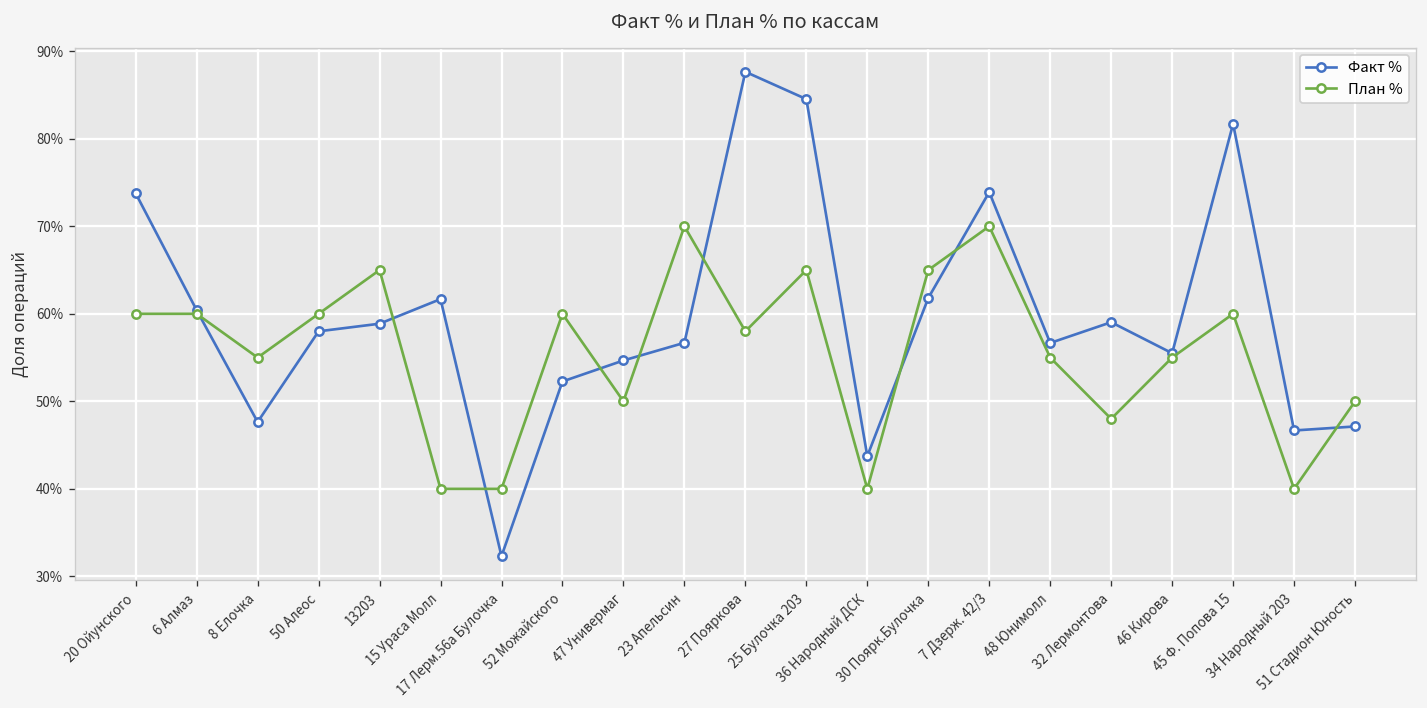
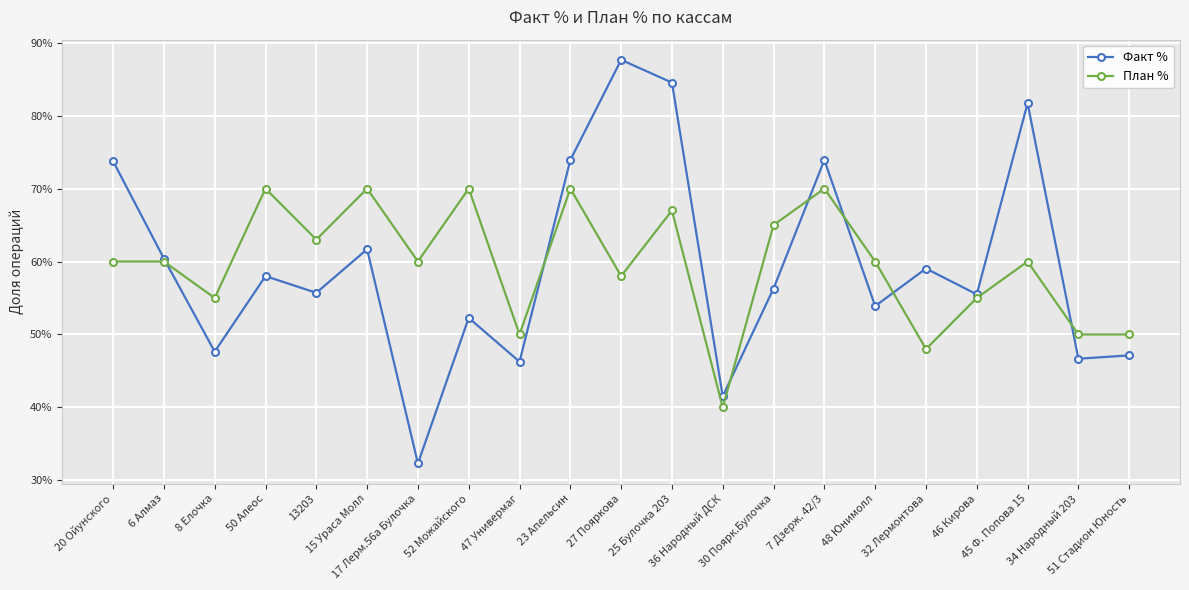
  {
    "Факт %": {
      "20 Ойунского": "74%",
      "6 Алмаз": "60%",
      "8 Елочка": "48%",
      "50 Алеос": "58%",
-     "13203": "59%",
+     "13203": "56%",
      "15 Ураса Молл": "62%",
      "17 Лерм.56а Булочка": "32%",
      "52 Можайского": "52%",
-     "47 Универмаг": "55%",
-     "23 Апельсин": "57%",
+     "47 Универмаг": "46%",
+     "23 Апельсин": "74%",
      "27 Пояркова": "88%",
      "25 Булочка 203": "85%",
-     "36 Народный ДСК": "44%",
-     "30 Поярк.Булочка": "62%",
+     "36 Народный ДСК": "42%",
+     "30 Поярк.Булочка": "56%",
      "7 Дзерж. 42/3": "74%",
-     "48 Юнимолл": "57%",
+     "48 Юнимолл": "54%",
      "32 Лермонтова": "59%",
      "46 Кирова": "56%",
      "45 Ф. Попова 15": "82%",
      "34 Народный 203": "47%",
      "51 Стадион Юность": "47%"
    },
    "План %": {
      "20 Ойунского": "60%",
      "6 Алмаз": "60%",
      "8 Елочка": "55%",
-     "50 Алеос": "60%",
-     "13203": "65%",
-     "15 Ураса Молл": "40%",
-     "17 Лерм.56а Булочка": "40%",
-     "52 Можайского": "60%",
+     "50 Алеос": "70%",
+     "13203": "63%",
+     "15 Ураса Молл": "70%",
+     "17 Лерм.56а Булочка": "60%",
+     "52 Можайского": "70%",
      "47 Универмаг": "50%",
      "23 Апельсин": "70%",
      "27 Пояркова": "58%",
-     "25 Булочка 203": "65%",
+     "25 Булочка 203": "67%",
      "36 Народный ДСК": "40%",
      "30 Поярк.Булочка": "65%",
      "7 Дзерж. 42/3": "70%",
-     "48 Юнимолл": "55%",
+     "48 Юнимолл": "60%",
      "32 Лермонтова": "48%",
      "46 Кирова": "55%",
      "45 Ф. Попова 15": "60%",
-     "34 Народный 203": "40%",
+     "34 Народный 203": "50%",
      "51 Стадион Юность": "50%"
    }
  }
